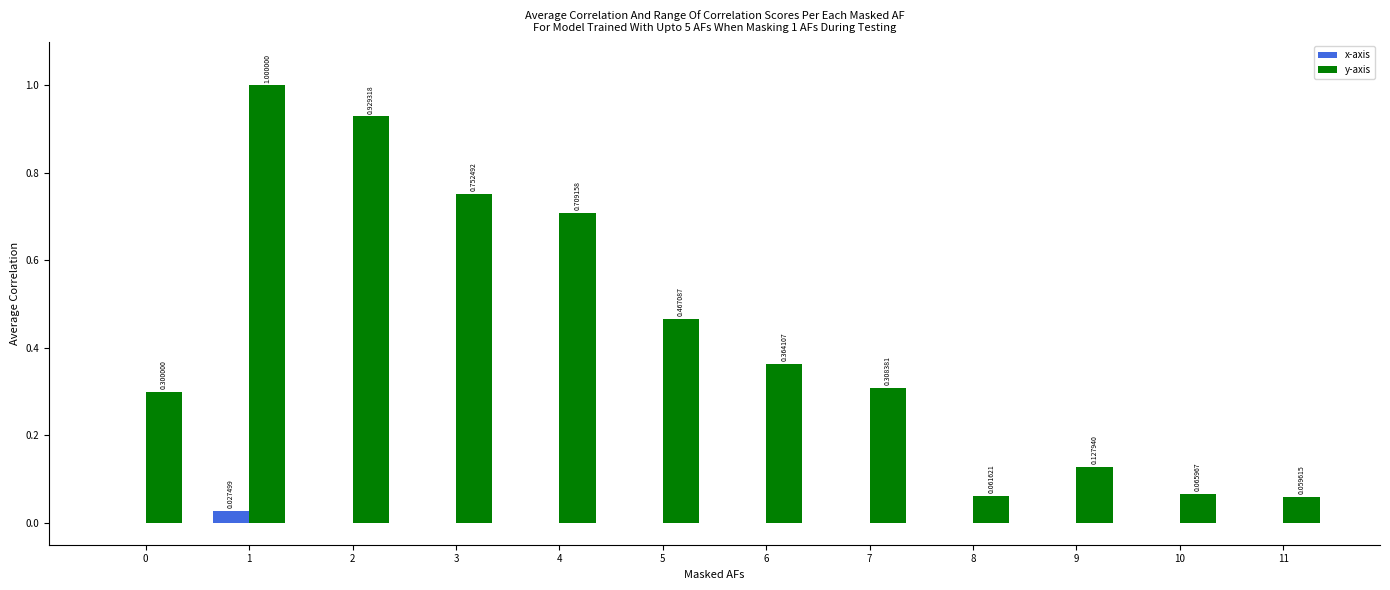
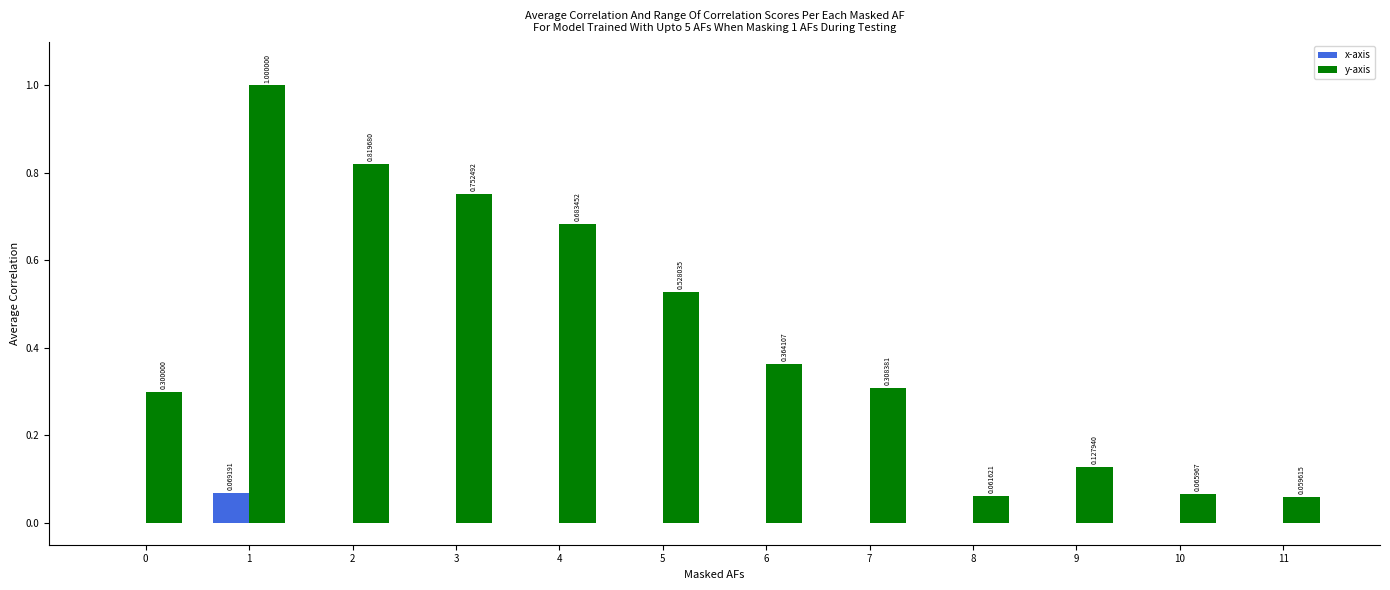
  {
    "x-axis": {
-     "1": 0.027499
+     "1": 0.069191
    },
    "y-axis": {
      "0": 0.300000,
      "1": 1.000000,
-     "2": 0.929318,
+     "2": 0.819680,
      "3": 0.752492,
-     "4": 0.709158,
-     "5": 0.467087,
+     "4": 0.683452,
+     "5": 0.528035,
      "6": 0.364107,
      "7": 0.308381,
      "8": 0.061621,
      "9": 0.127940,
      "10": 0.065967,
      "11": 0.059615
    }
  }
